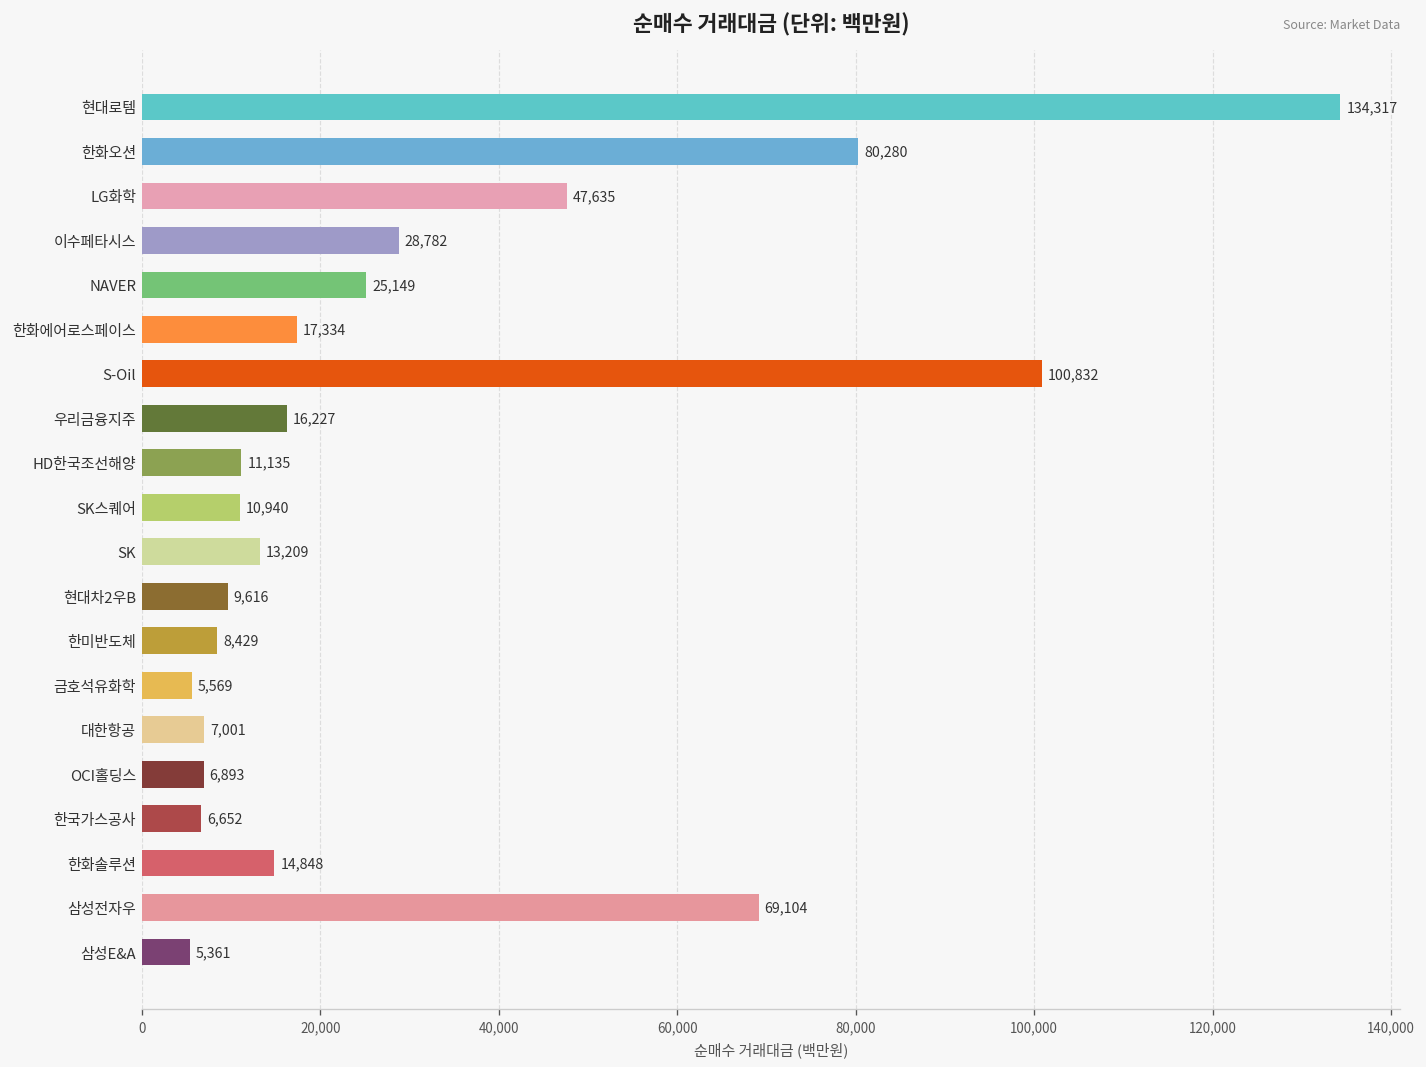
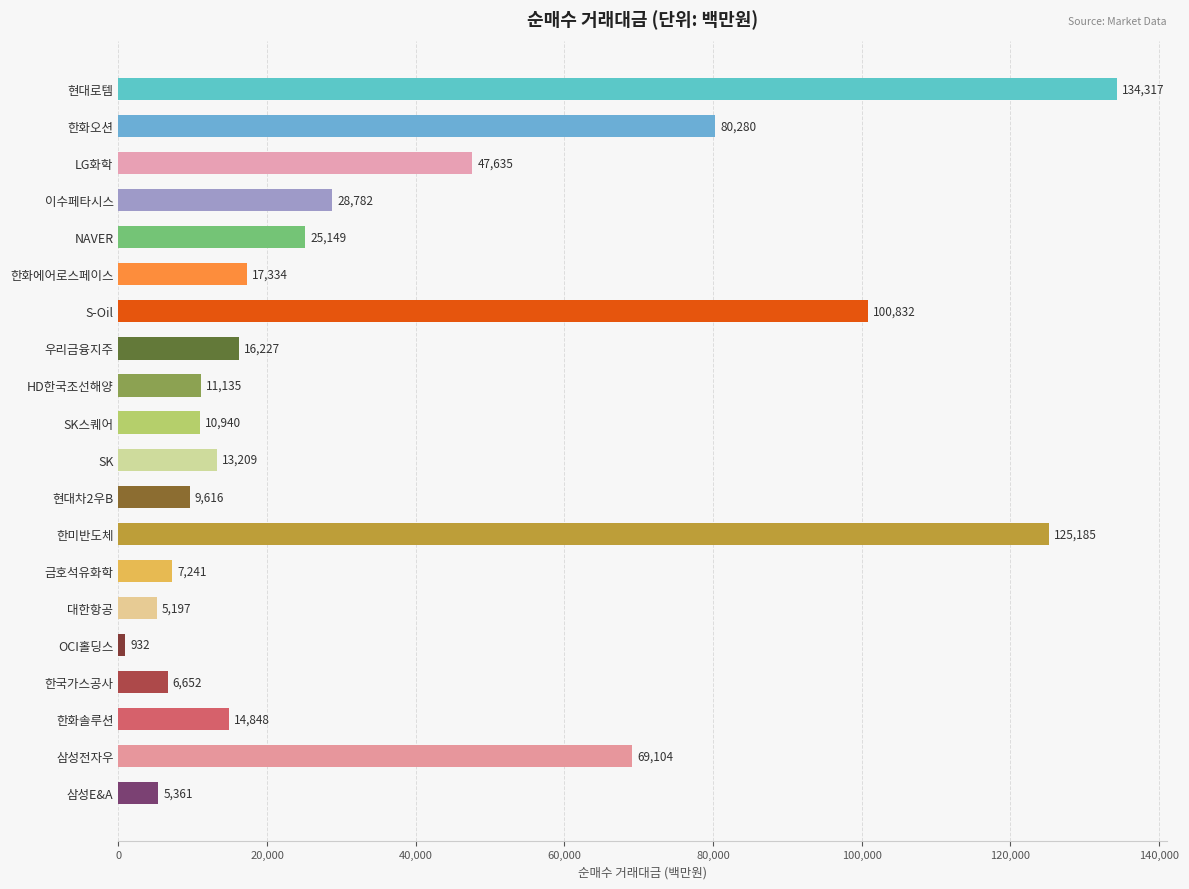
  {
    "현대로템": "134,317",
    "한화오션": "80,280",
    "LG화학": "47,635",
    "이수페타시스": "28,782",
    "NAVER": "25,149",
    "한화에어로스페이스": "17,334",
    "S-Oil": "100,832",
    "우리금융지주": "16,227",
    "HD한국조선해양": "11,135",
    "SK스퀘어": "10,940",
    "SK": "13,209",
    "현대차2우B": "9,616",
-   "한미반도체": "8,429",
-   "금호석유화학": "5,569",
-   "대한항공": "7,001",
-   "OCI홀딩스": "6,893",
+   "한미반도체": "125,185",
+   "금호석유화학": "7,241",
+   "대한항공": "5,197",
+   "OCI홀딩스": "932",
    "한국가스공사": "6,652",
    "한화솔루션": "14,848",
    "삼성전자우": "69,104",
    "삼성E&A": "5,361"
  }
